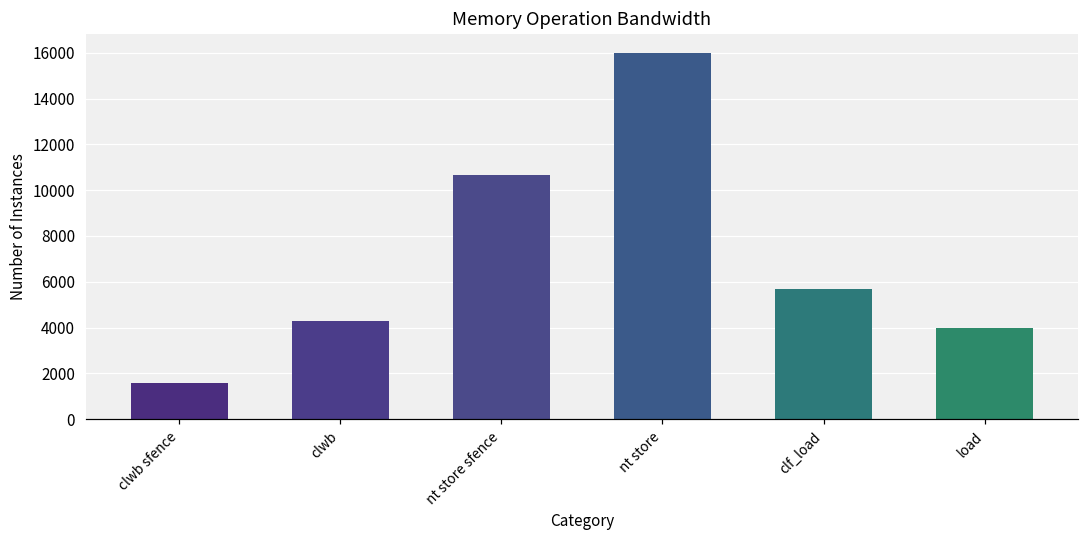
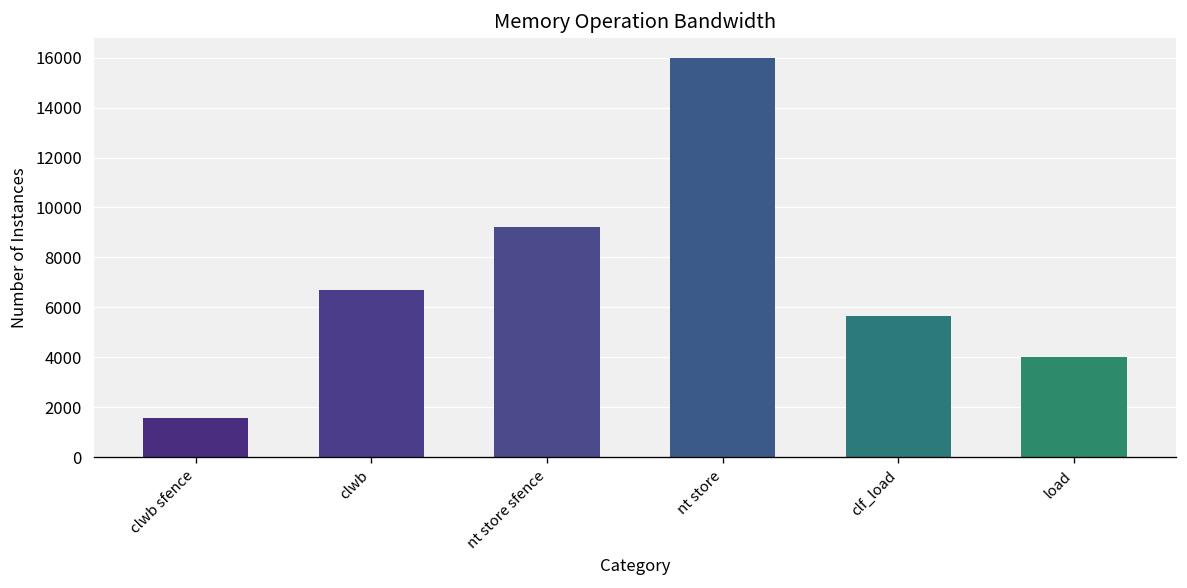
  {
    "clwb sfence": 1600,
-   "clwb": 4300,
-   "nt store sfence": 10700,
+   "clwb": 6700,
+   "nt store sfence": 9200,
    "nt store": 16000,
    "clf_load": 5700,
    "load": 4000
  }
